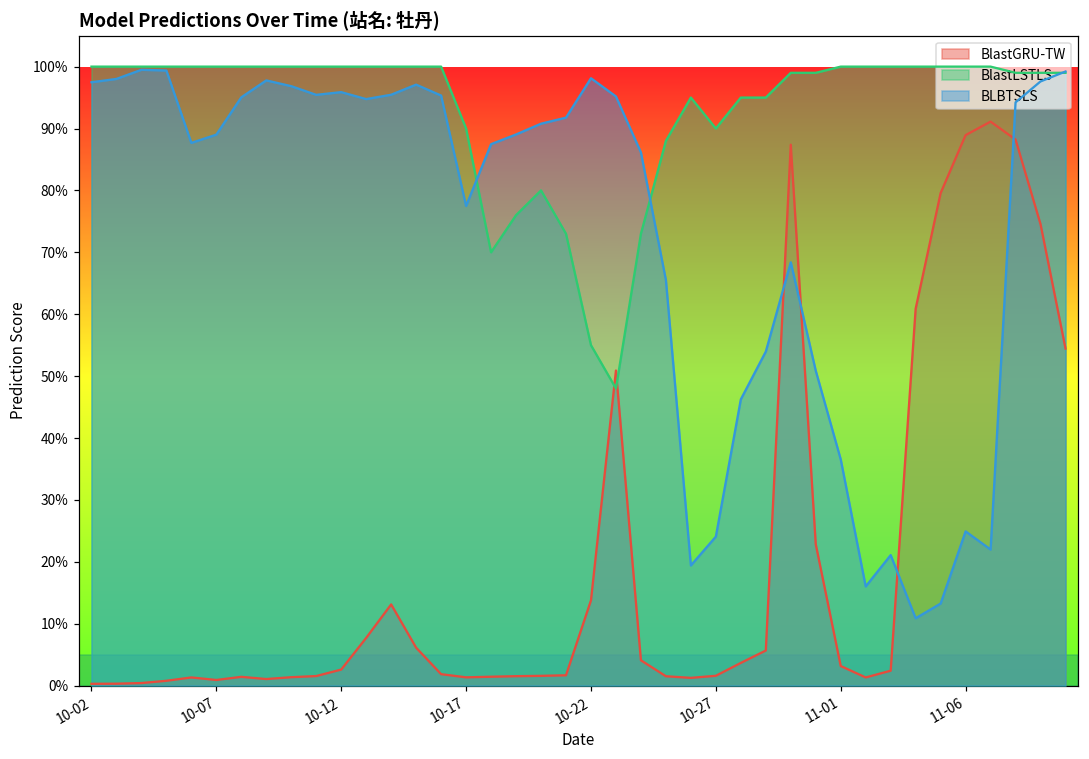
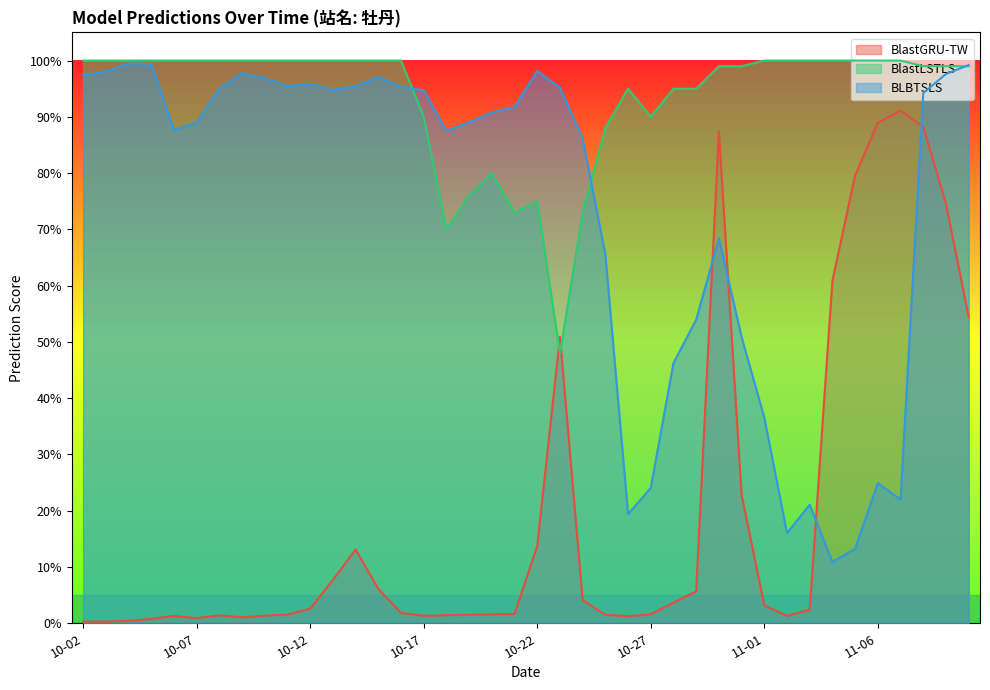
  {
    "BlastGRU-TW": {
      "10-22": "14%",
      "11-06": "89%"
    },
    "BlastLSTLS": {
      "10-02": "100%",
      "10-07": "100%",
      "10-12": "100%",
      "10-17": "90%",
-     "10-22": "55%",
+     "10-22": "75%",
      "10-27": "90%",
      "11-01": "100%"
    },
    "BLBTSLS": {
      "10-02": "97%",
      "10-07": "89%",
      "10-12": "96%",
-     "10-17": "77%",
+     "10-17": "95%",
      "10-22": "98%",
      "10-27": "24%",
      "11-01": "37%",
      "11-06": "25%"
    }
  }
